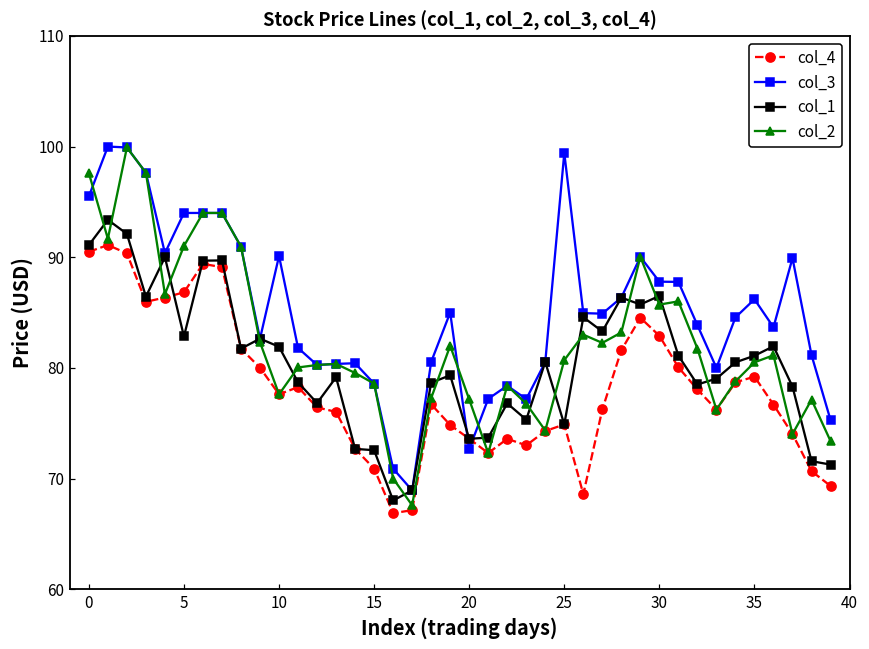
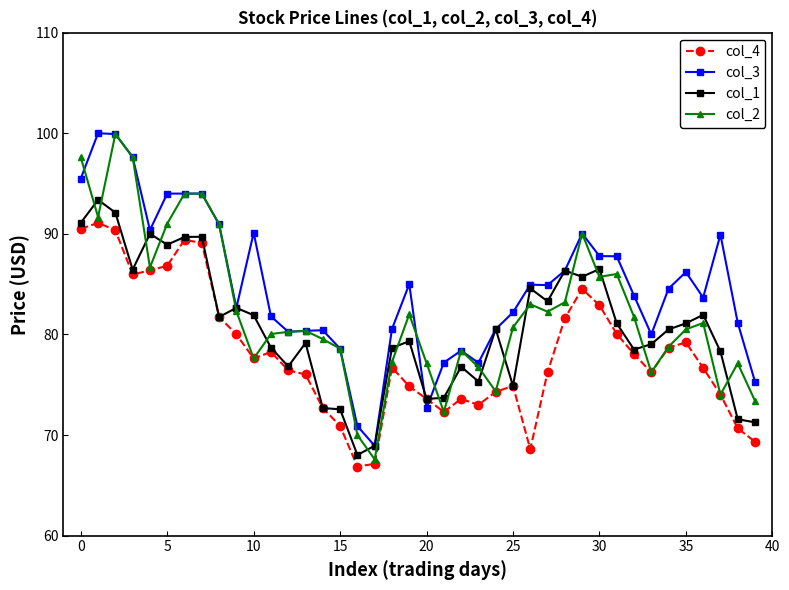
  {
    "col_4": {
      "0": 90.5,
      "5": 86.8,
      "15": 70.9,
      "30": 82.9,
      "35": 79.2
    },
    "col_3": {
      "0": 95.5,
      "5": 94.0,
      "10": 90.1,
      "20": 72.7,
-     "25": 99.4,
+     "25": 82.2,
      "30": 87.8,
      "35": 86.2
    },
    "col_1": {
      "0": 91.1,
-     "5": 82.8,
+     "5": 88.9,
      "10": 81.9,
      "15": 72.6,
      "30": 86.5,
      "35": 81.1
    },
    "col_2": {
      "0": 97.6,
      "5": 91.0,
      "20": 77.2,
      "25": 80.7,
      "30": 85.7,
      "35": 80.5
    }
  }
